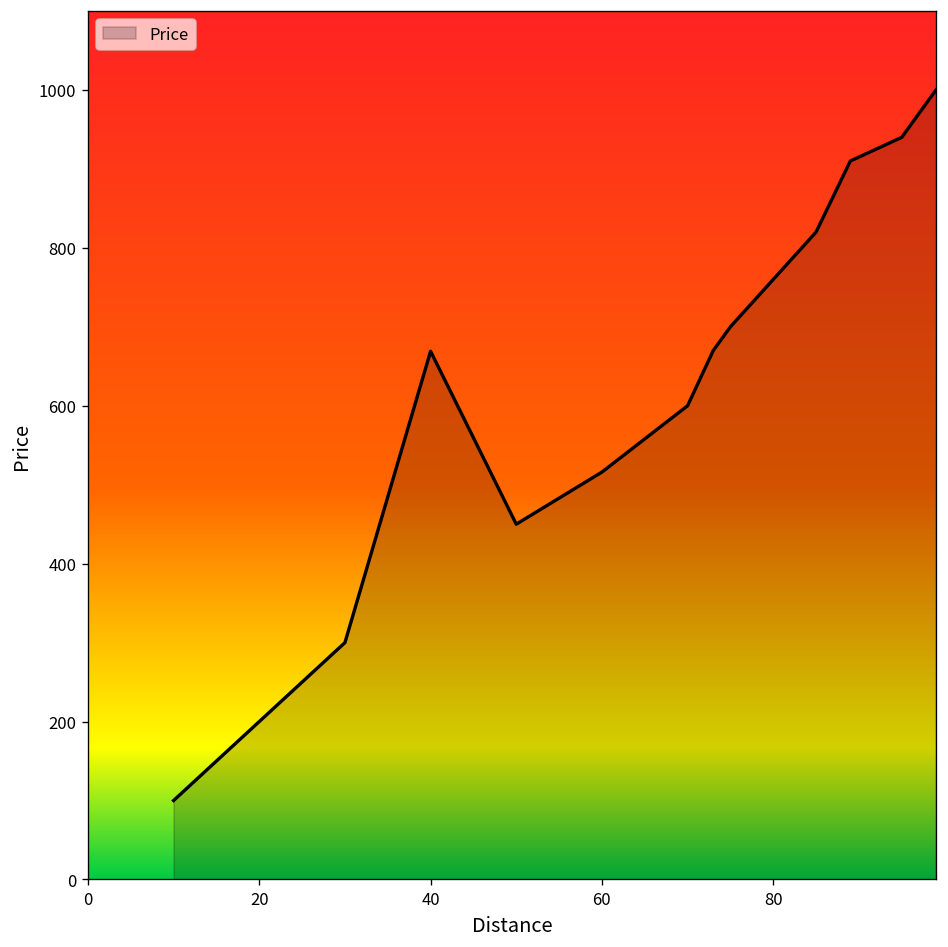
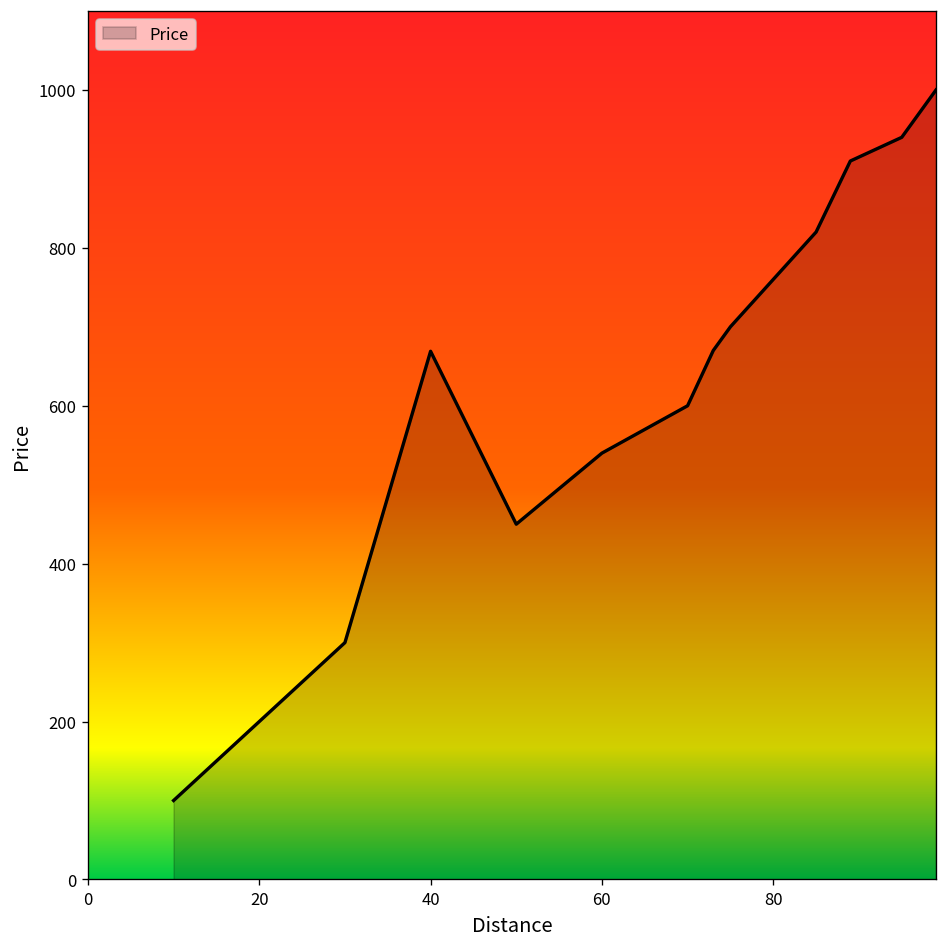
  {
    "20": 200,
    "40": 670,
-   "60": 520
+   "60": 540
  }
